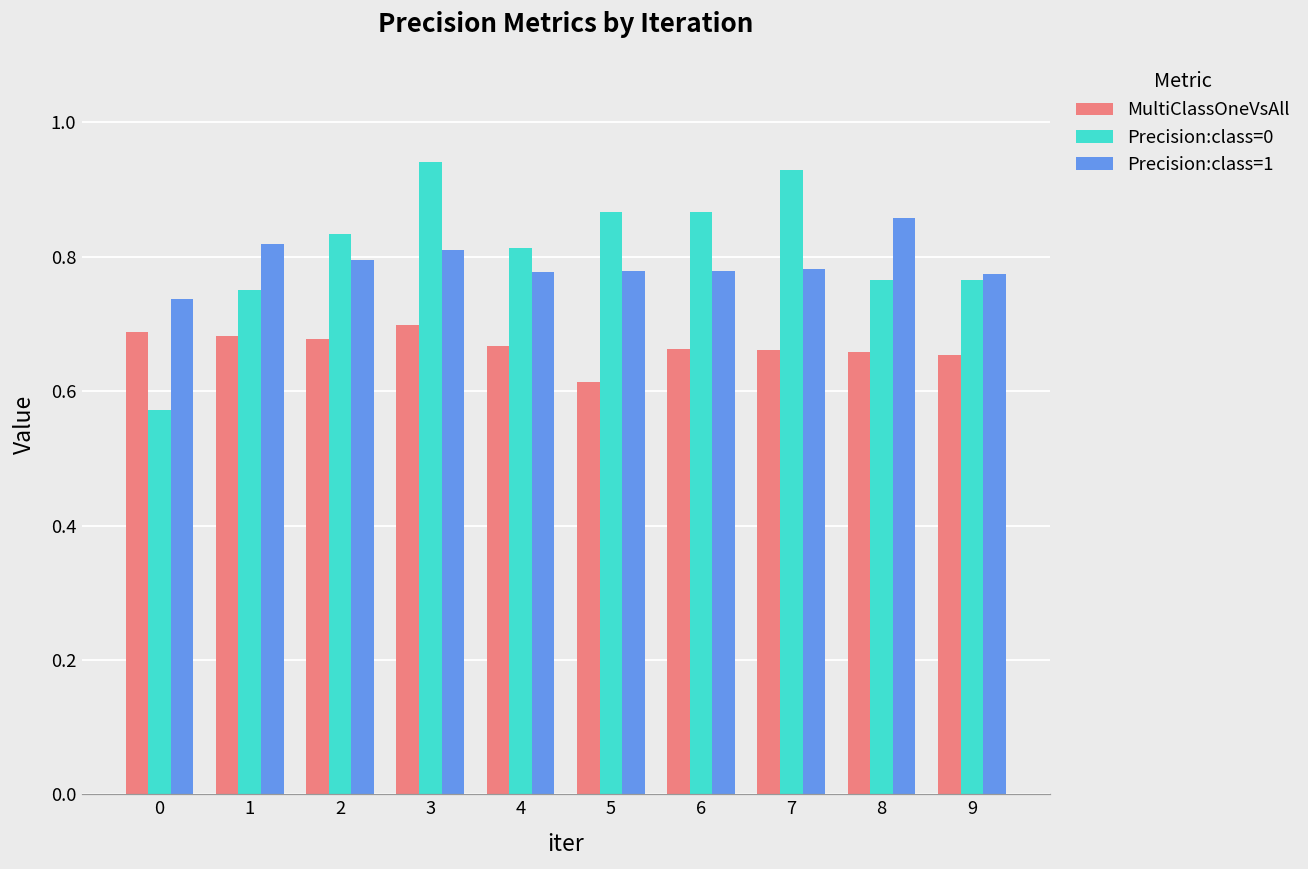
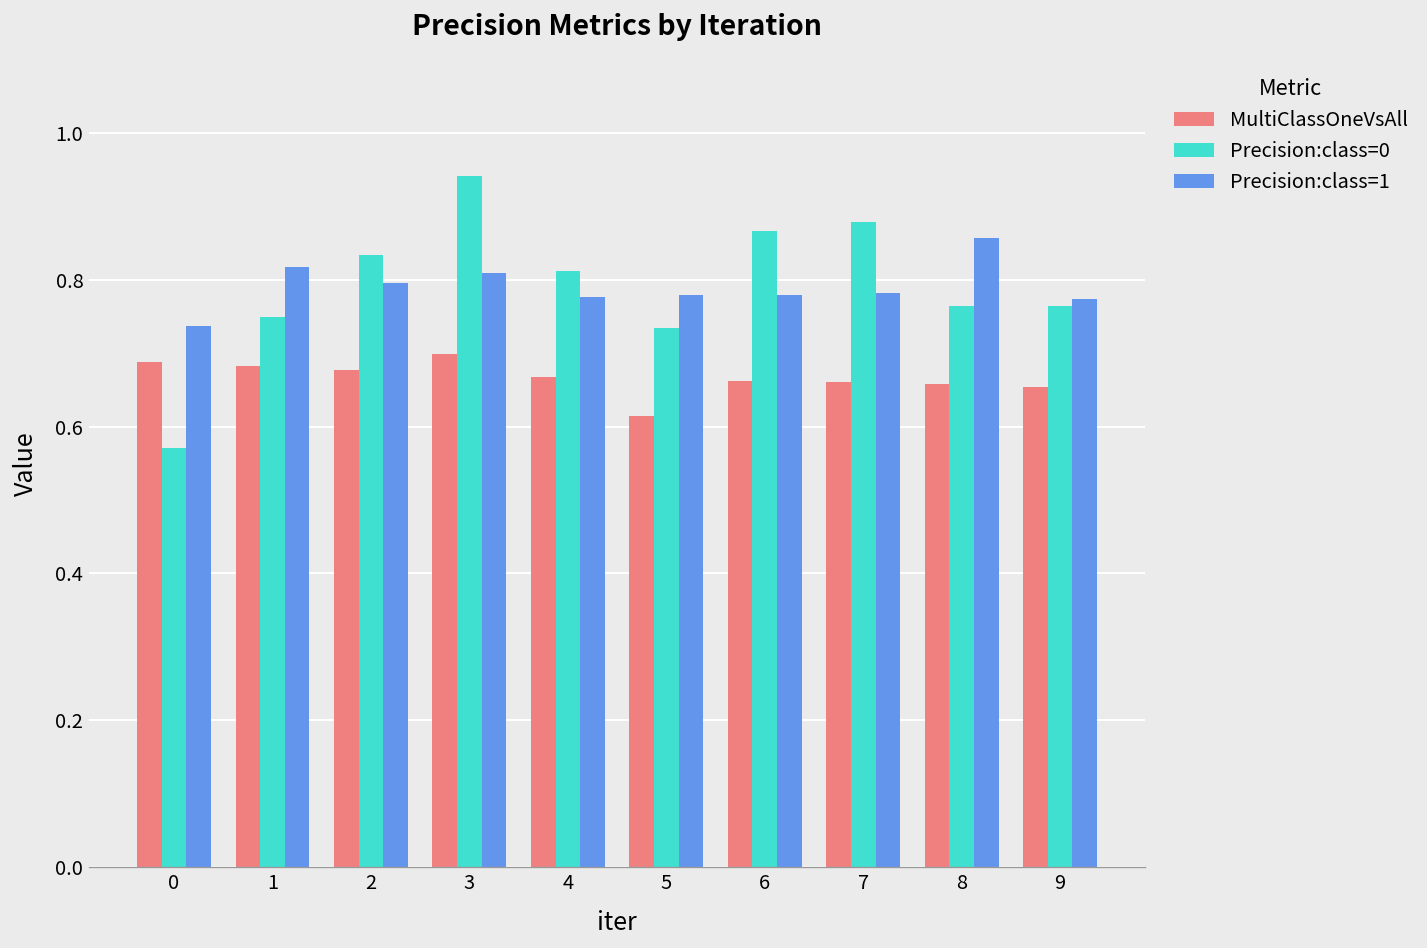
  {
    "MultiClassOneVsAll": {
      "0": 0.69,
      "1": 0.68,
      "2": 0.68,
      "3": 0.70,
      "4": 0.67,
      "5": 0.61,
      "6": 0.66,
      "7": 0.66,
      "8": 0.66,
      "9": 0.65
    },
    "Precision:class=0": {
      "0": 0.57,
      "1": 0.75,
      "2": 0.83,
      "3": 0.94,
      "4": 0.81,
-     "5": 0.87,
+     "5": 0.73,
      "6": 0.87,
-     "7": 0.93,
+     "7": 0.88,
      "8": 0.76,
      "9": 0.76
    },
    "Precision:class=1": {
      "0": 0.74,
      "1": 0.82,
      "2": 0.80,
      "3": 0.81,
      "4": 0.78,
      "5": 0.78,
      "6": 0.78,
      "7": 0.78,
      "8": 0.86,
      "9": 0.77
    }
  }
